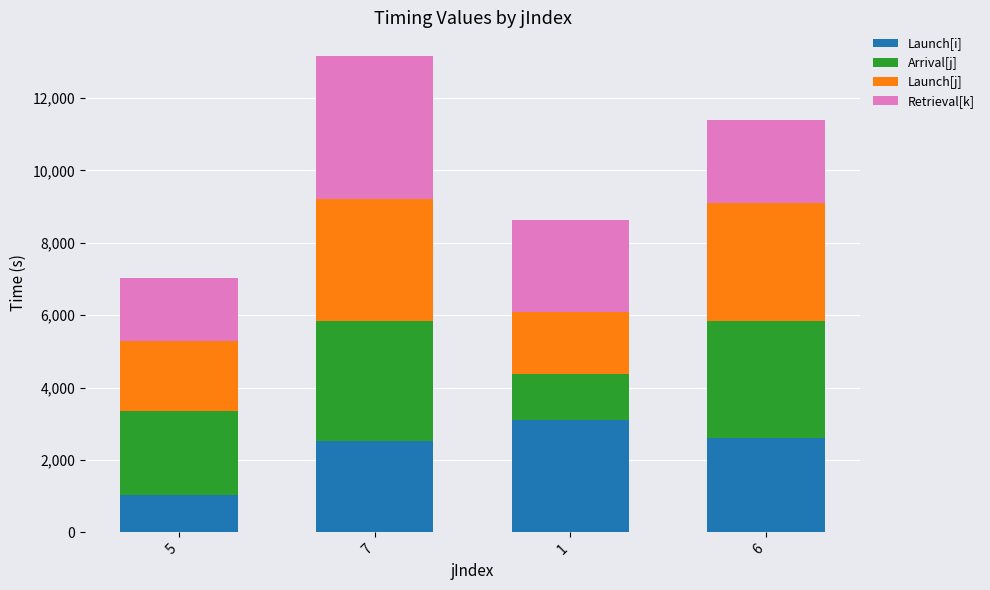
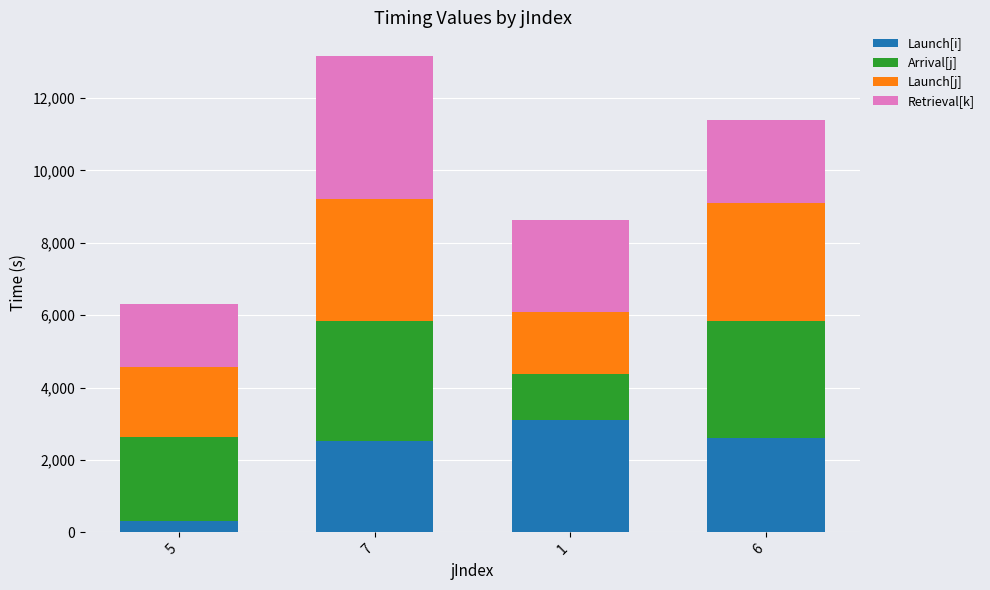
  {
    "Launch[i]": {
-     "5": "1,000",
+     "5": "300",
      "7": "2,500",
      "1": "3,100",
      "6": "2,600"
    },
    "Arrival[j]": {
      "5": "2,300",
      "7": "3,300",
      "1": "1,300",
      "6": "3,200"
    },
    "Launch[j]": {
      "5": "1,900",
      "7": "3,400",
      "1": "1,700",
      "6": "3,300"
    },
    "Retrieval[k]": {
      "5": "1,700",
      "7": "3,900",
      "1": "2,500",
      "6": "2,300"
    }
  }
